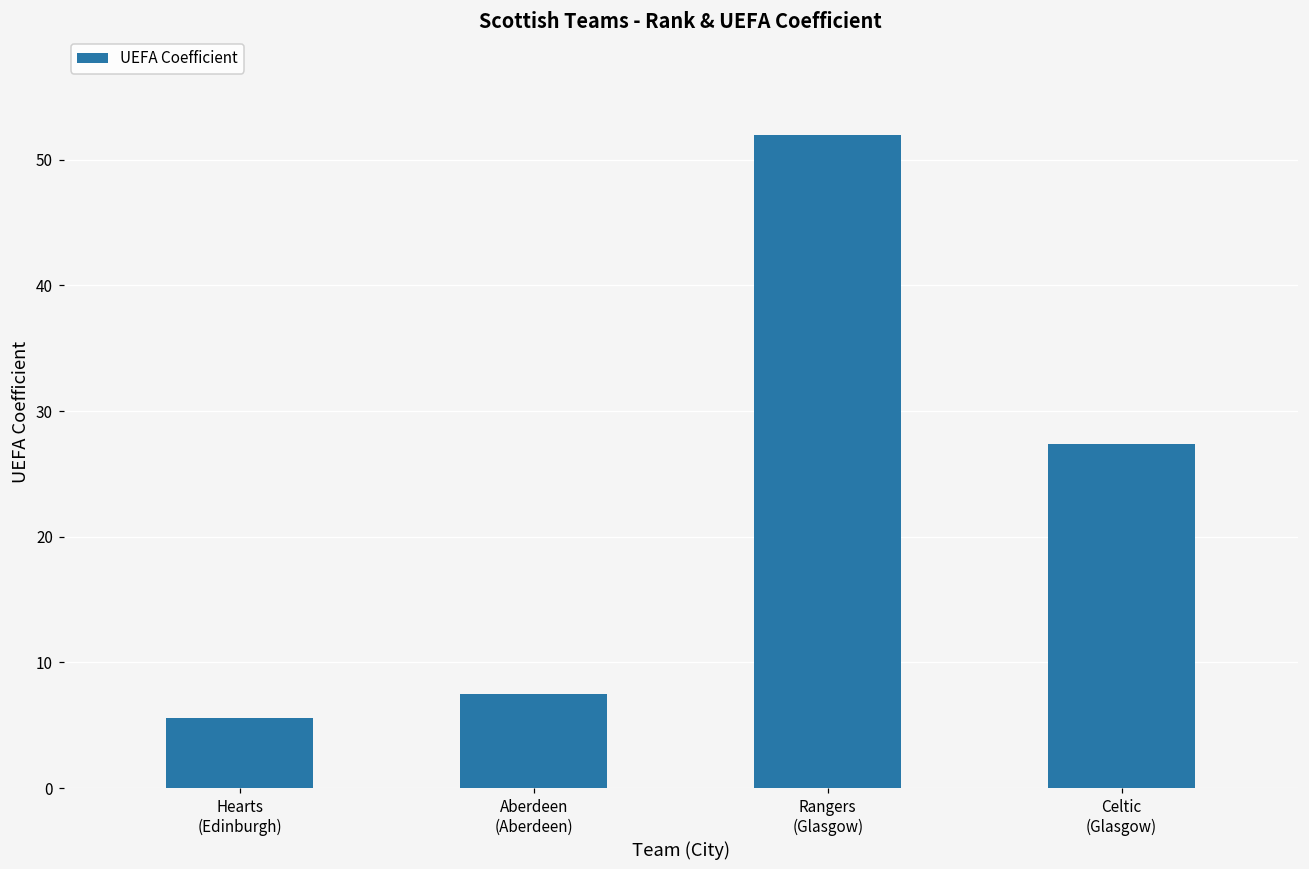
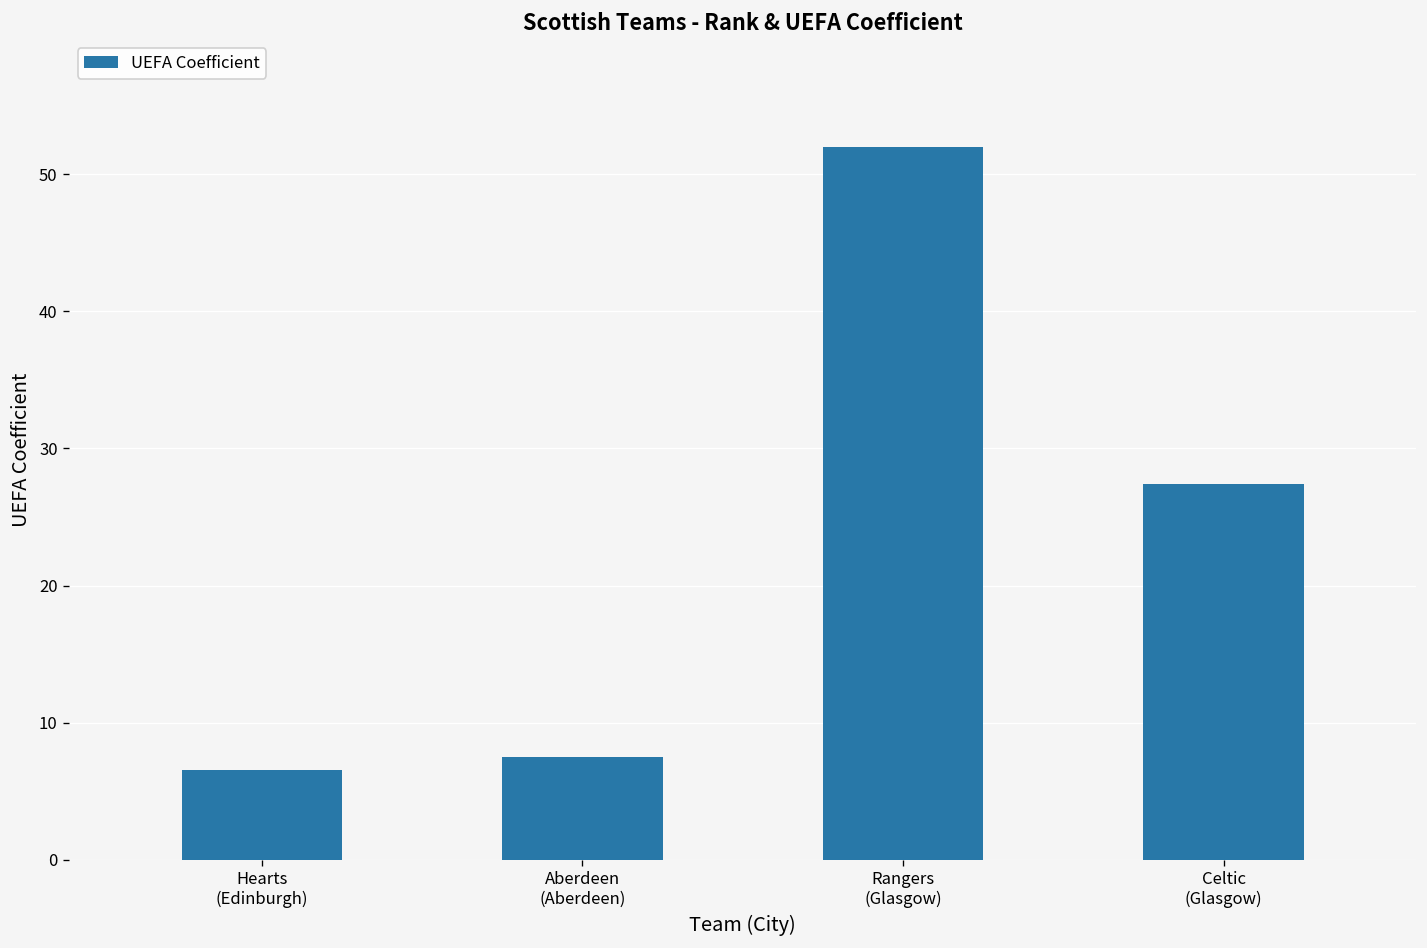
  {
-   "Hearts (Edinburgh)": 5.6,
+   "Hearts (Edinburgh)": 6.5,
    "Aberdeen (Aberdeen)": 7.5,
    "Rangers (Glasgow)": 52.0,
    "Celtic (Glasgow)": 27.4
  }
